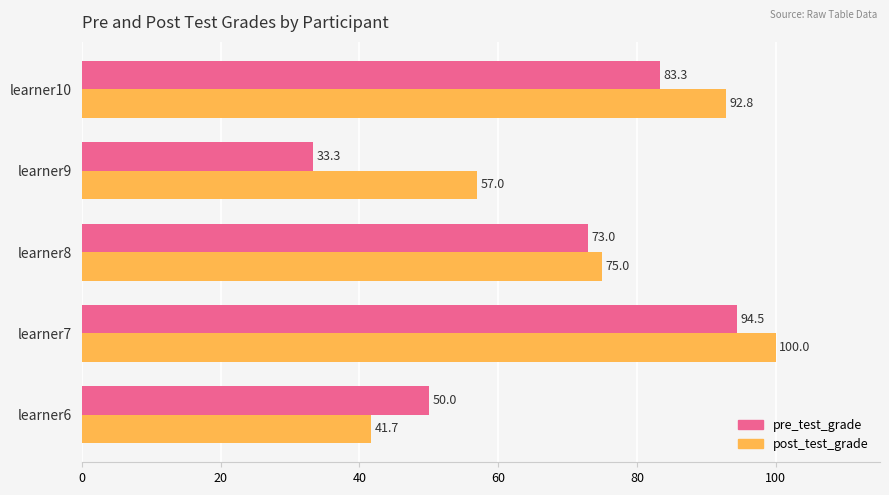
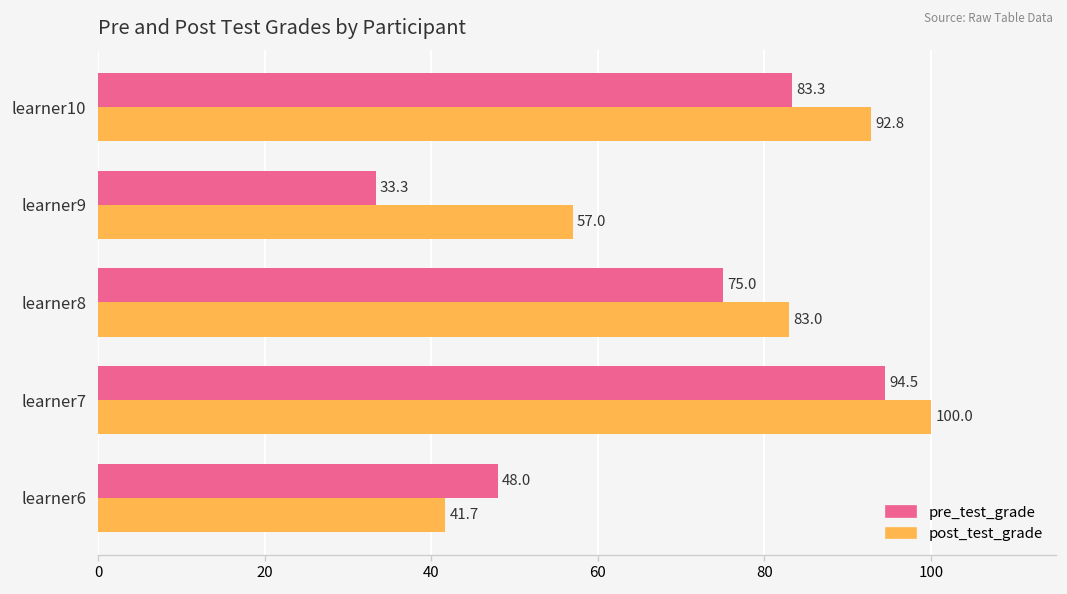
  {
    "pre_test_grade": {
      "learner10": 83.3,
      "learner9": 33.3,
-     "learner8": 73.0,
+     "learner8": 75.0,
      "learner7": 94.5,
-     "learner6": 50.0
+     "learner6": 48.0
    },
    "post_test_grade": {
      "learner10": 92.8,
      "learner9": 57.0,
-     "learner8": 75.0,
+     "learner8": 83.0,
      "learner7": 100.0,
      "learner6": 41.7
    }
  }
